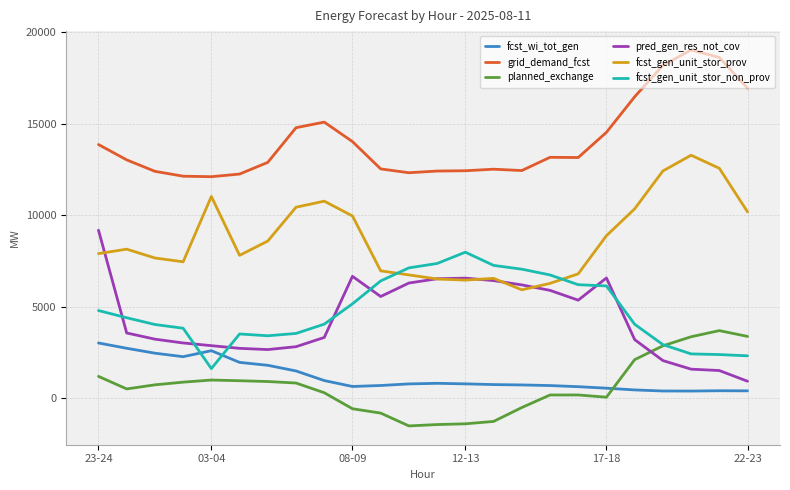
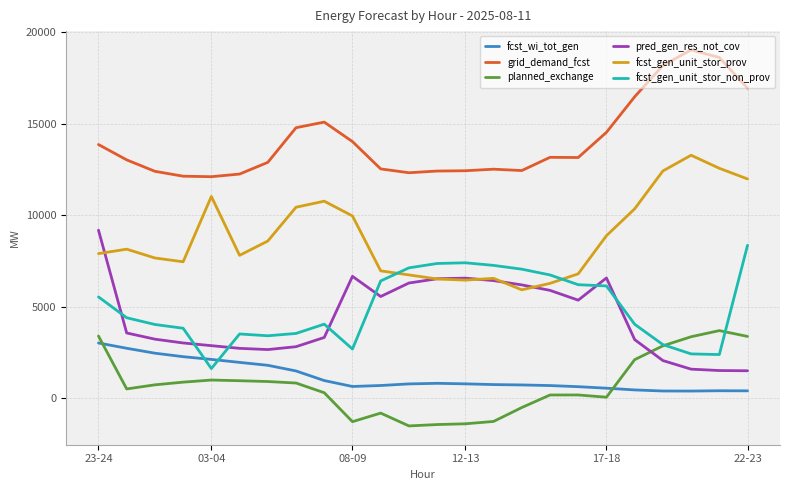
  {
    "fcst_wi_tot_gen": {
      "23-24": 3000,
-     "03-04": 2600,
+     "03-04": 2100,
      "08-09": 600,
      "12-13": 800,
      "17-18": 500,
      "22-23": 400
    },
    "grid_demand_fcst": {
      "23-24": 13900,
      "03-04": 12100,
      "08-09": 14000,
      "12-13": 12400,
      "17-18": 14500,
      "22-23": 16900
    },
    "planned_exchange": {
-     "23-24": 1200,
+     "23-24": 3400,
      "03-04": 1000,
-     "08-09": -600,
+     "08-09": -1300,
      "12-13": -1400,
      "17-18": 0,
      "22-23": 3400
    },
    "pred_gen_res_not_cov": {
      "23-24": 9200,
      "03-04": 2900,
      "08-09": 6700,
      "17-18": 6600,
-     "22-23": 900
+     "22-23": 1500
    },
    "fcst_gen_unit_stor_prov": {
      "23-24": 7900,
      "03-04": 11000,
      "08-09": 10000,
      "17-18": 8900,
-     "22-23": 10200
+     "22-23": 12000
    },
    "fcst_gen_unit_stor_non_prov": {
-     "23-24": 4800,
+     "23-24": 5500,
      "03-04": 1600,
-     "08-09": 5100,
-     "12-13": 8000,
+     "08-09": 2700,
+     "12-13": 7400,
      "17-18": 6100,
-     "22-23": 2300
+     "22-23": 8300
    }
  }
